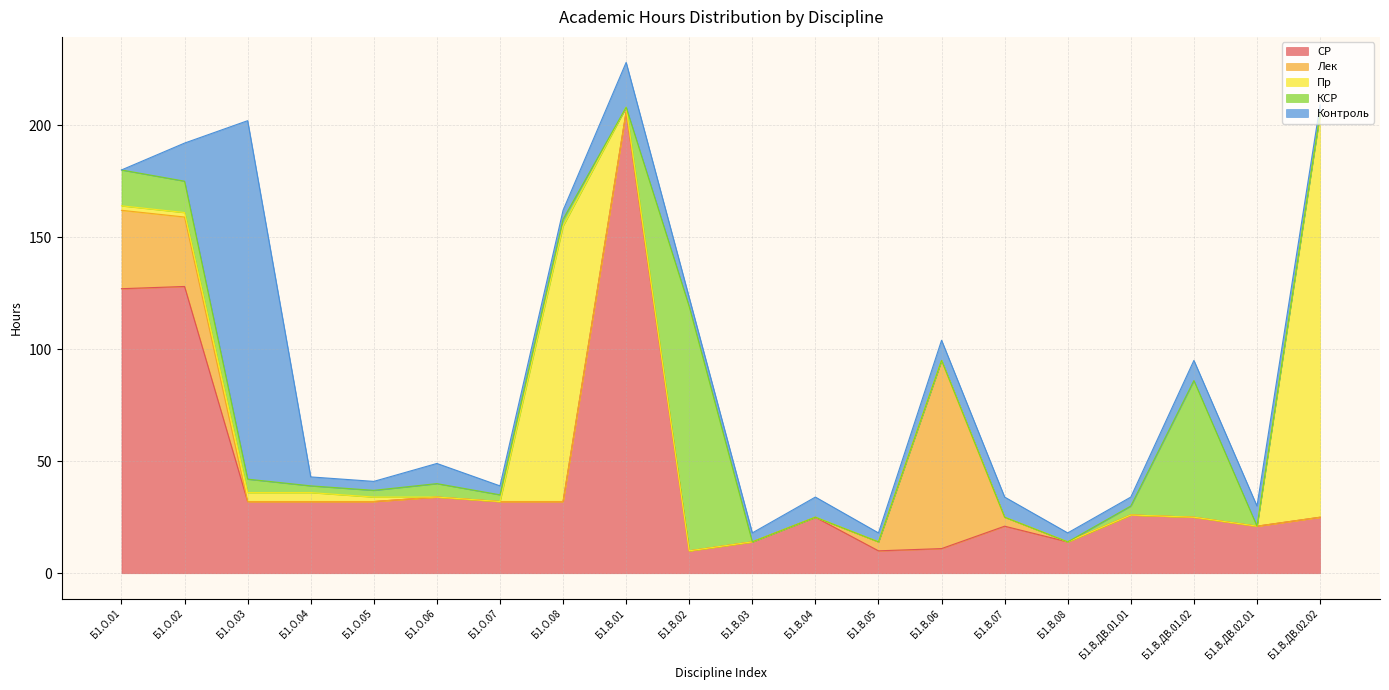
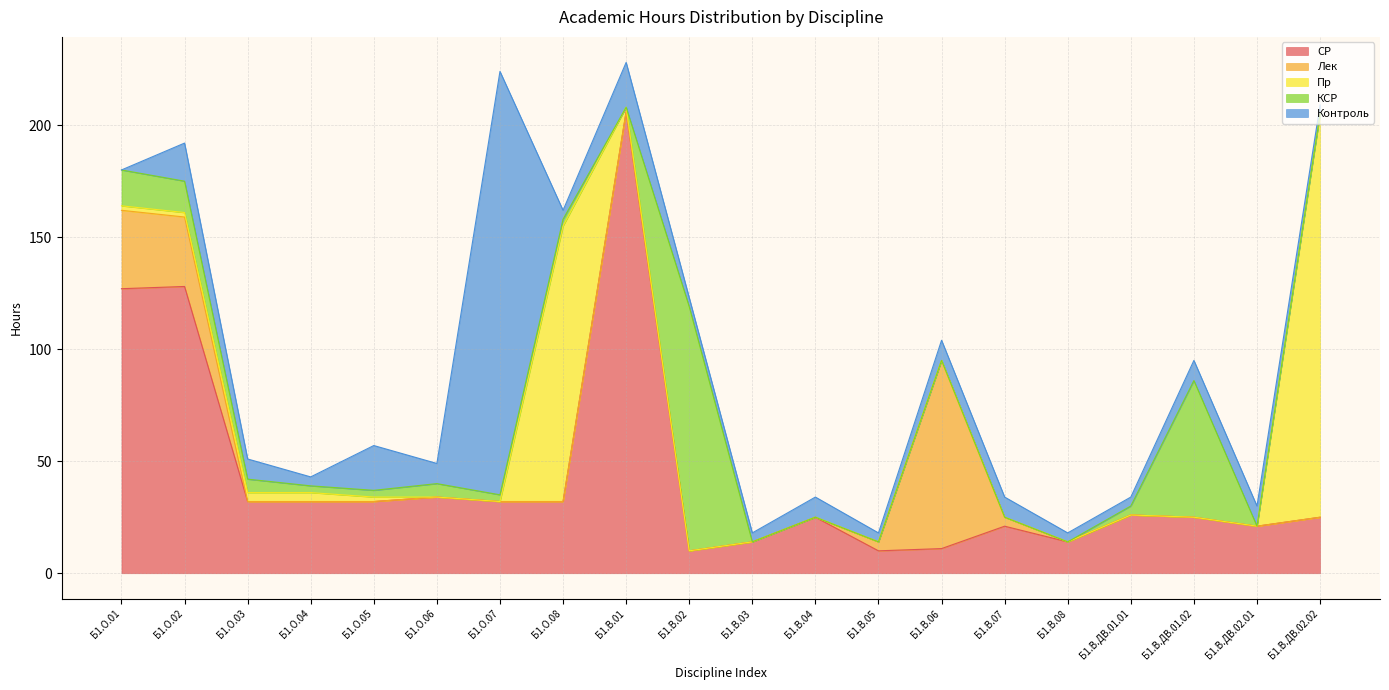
  {
    "СР": {
      "Б1.О.01": 127,
      "Б1.О.02": 128,
      "Б1.В.05": 10,
      "Б1.В.06": 11,
      "Б1.В.07": 21
    },
    "Лек": {
      "Б1.О.01": 35,
      "Б1.О.02": 31
    },
    "Пр": {
      "Б1.О.01": 2,
      "Б1.О.02": 2,
      "Б1.О.03": 4,
      "Б1.О.04": 4,
      "Б1.О.05": 2,
      "Б1.О.08": 123
    },
    "КСР": {
      "Б1.О.02": 14,
      "Б1.О.03": 6,
      "Б1.О.04": 3,
      "Б1.О.05": 3,
      "Б1.О.06": 6,
      "Б1.О.07": 3,
      "Б1.О.08": 3,
      "Б1.В.02": 109,
      "Б1.В.ДВ.01.01": 4,
      "Б1.В.ДВ.01.02": 61
    },
    "Контроль": {
      "Б1.О.02": 17,
-     "Б1.О.03": 160,
+     "Б1.О.03": 9,
      "Б1.О.04": 4,
-     "Б1.О.05": 4,
+     "Б1.О.05": 20,
      "Б1.О.06": 9,
-     "Б1.О.07": 4,
+     "Б1.О.07": 189,
      "Б1.О.08": 4,
      "Б1.В.01": 20,
      "Б1.В.02": 4,
      "Б1.В.03": 4,
      "Б1.В.04": 9,
      "Б1.В.05": 4,
      "Б1.В.06": 9,
      "Б1.В.07": 9,
      "Б1.В.08": 4,
      "Б1.В.ДВ.01.01": 4,
      "Б1.В.ДВ.01.02": 9,
      "Б1.В.ДВ.02.01": 9
    }
  }
